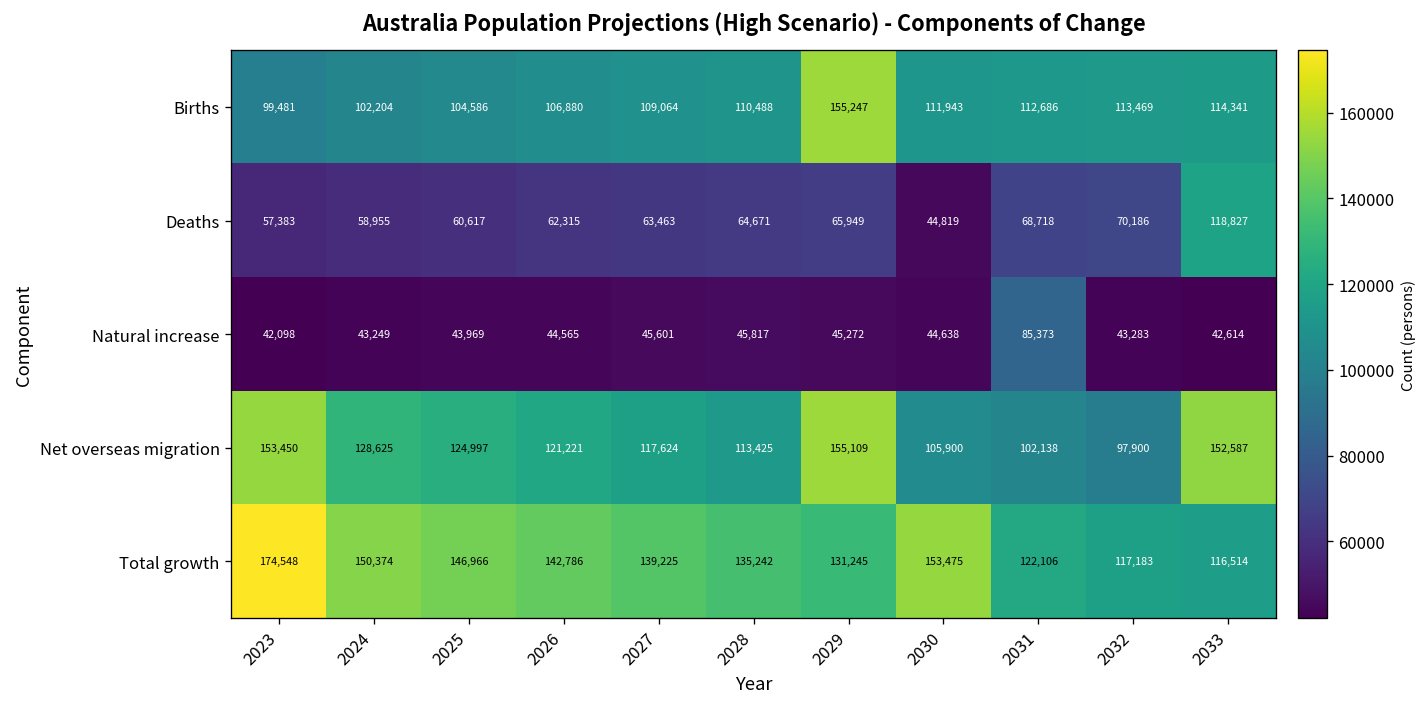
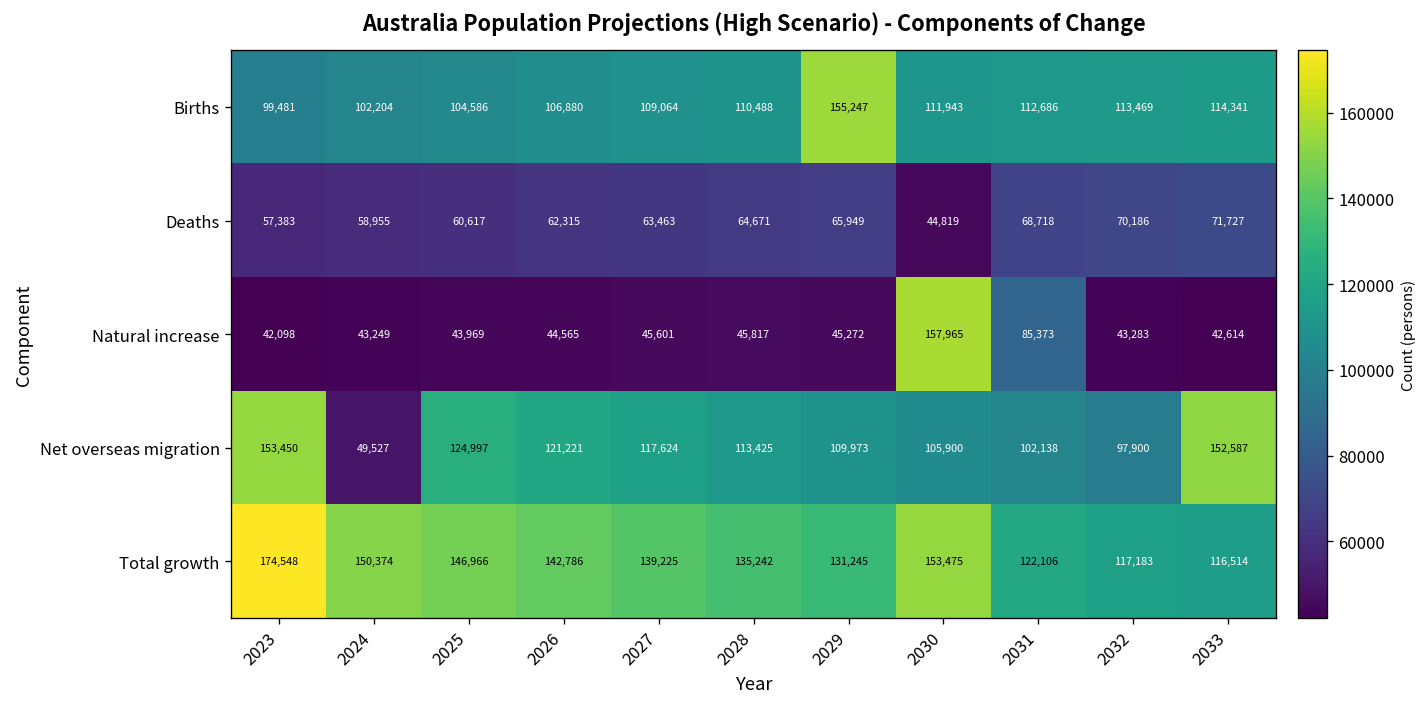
  {
    "Births": {
      "2023": "99,481",
      "2024": "102,204",
      "2025": "104,586",
      "2026": "106,880",
      "2027": "109,064",
      "2028": "110,488",
      "2029": "155,247",
      "2030": "111,943",
      "2031": "112,686",
      "2032": "113,469",
      "2033": "114,341"
    },
    "Deaths": {
      "2023": "57,383",
      "2024": "58,955",
      "2025": "60,617",
      "2026": "62,315",
      "2027": "63,463",
      "2028": "64,671",
      "2029": "65,949",
      "2030": "44,819",
      "2031": "68,718",
      "2032": "70,186",
-     "2033": "118,827"
+     "2033": "71,727"
    },
    "Natural increase": {
      "2023": "42,098",
      "2024": "43,249",
      "2025": "43,969",
      "2026": "44,565",
      "2027": "45,601",
      "2028": "45,817",
      "2029": "45,272",
-     "2030": "44,638",
+     "2030": "157,965",
      "2031": "85,373",
      "2032": "43,283",
      "2033": "42,614"
    },
    "Net overseas migration": {
      "2023": "153,450",
-     "2024": "128,625",
+     "2024": "49,527",
      "2025": "124,997",
      "2026": "121,221",
      "2027": "117,624",
      "2028": "113,425",
-     "2029": "155,109",
+     "2029": "109,973",
      "2030": "105,900",
      "2031": "102,138",
      "2032": "97,900",
      "2033": "152,587"
    },
    "Total growth": {
      "2023": "174,548",
      "2024": "150,374",
      "2025": "146,966",
      "2026": "142,786",
      "2027": "139,225",
      "2028": "135,242",
      "2029": "131,245",
      "2030": "153,475",
      "2031": "122,106",
      "2032": "117,183",
      "2033": "116,514"
    }
  }
